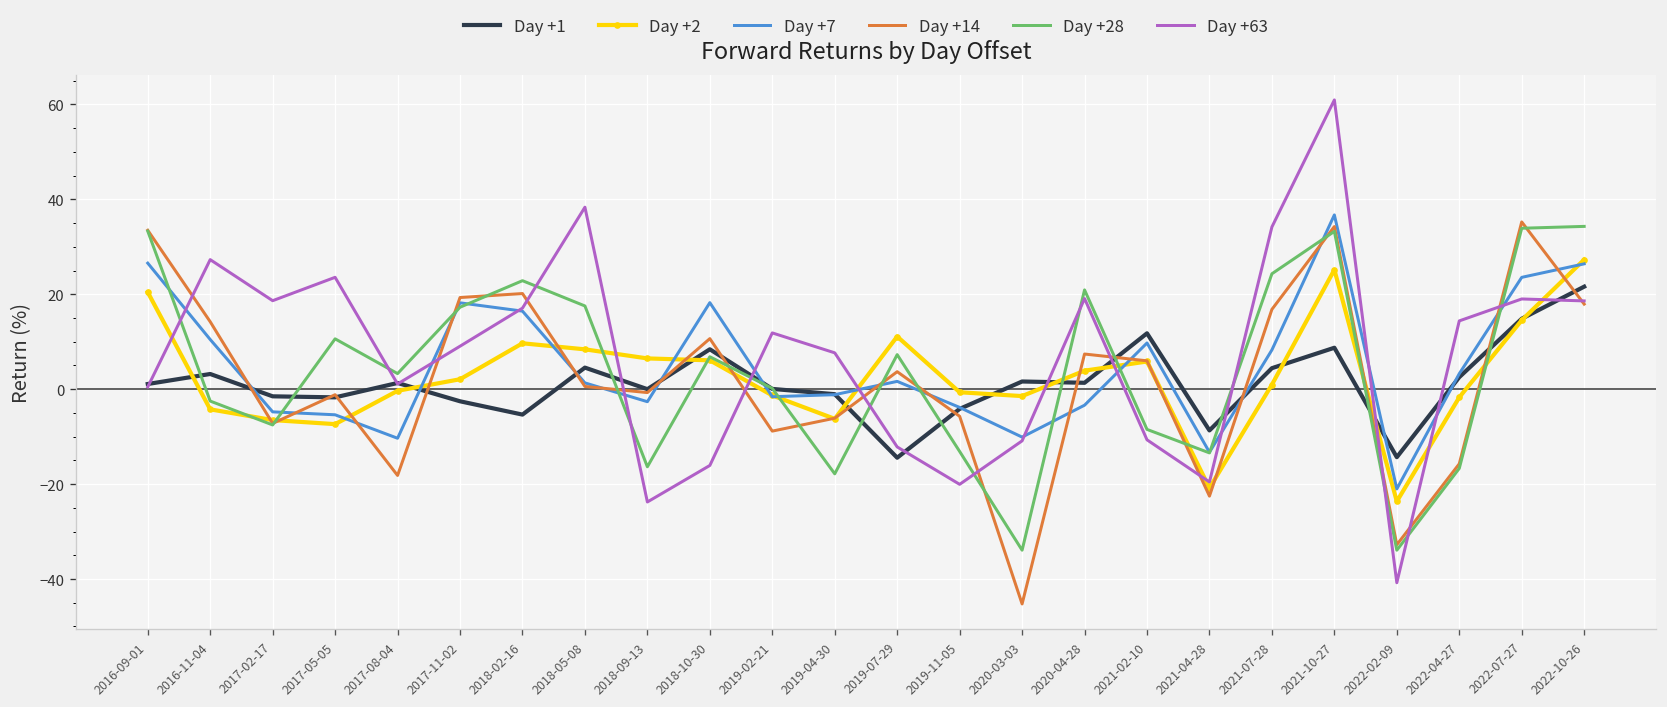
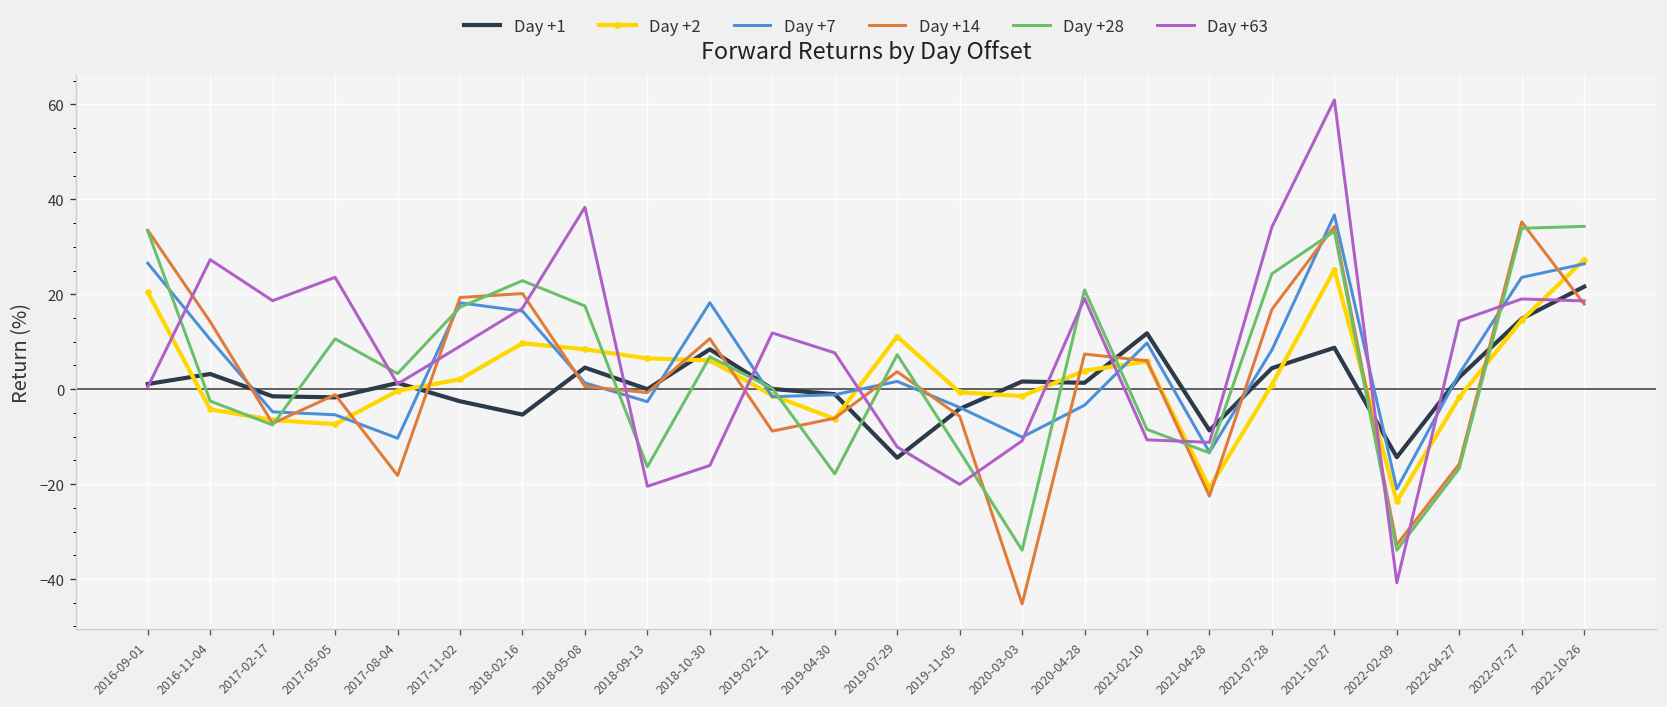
  {
    "Day +1": {
      "2016-11-04": 3,
      "2017-02-17": -2,
      "2017-11-02": -3,
      "2018-02-16": -5,
      "2018-05-08": 5,
      "2018-09-13": 0,
      "2018-10-30": 8,
      "2019-07-29": -14,
      "2020-03-03": 2,
      "2020-04-28": 1,
      "2021-02-10": 12,
      "2021-04-28": -9,
      "2021-07-28": 4,
      "2021-10-27": 9,
      "2022-02-09": -14,
      "2022-04-27": 3,
      "2022-10-26": 22
    },
    "Day +2": {
      "2016-09-01": 20,
      "2016-11-04": -4,
      "2017-02-17": -7,
      "2017-05-05": -7,
      "2017-08-04": 0,
      "2017-11-02": 2,
      "2018-02-16": 10,
      "2018-05-08": 8,
      "2018-09-13": 6,
      "2018-10-30": 6,
      "2019-07-29": 11,
      "2019-11-05": -1,
      "2020-03-03": -1,
      "2020-04-28": 4,
      "2021-04-28": -21,
      "2021-07-28": 1,
      "2021-10-27": 25,
      "2022-02-09": -24,
      "2022-04-27": -2,
      "2022-10-26": 27
    },
    "Day +7": {
      "2016-09-01": 27,
      "2016-11-04": 10,
      "2017-02-17": -5,
      "2017-05-05": -5,
      "2017-08-04": -10,
      "2017-11-02": 18,
      "2018-05-08": 1,
      "2018-09-13": -3,
      "2018-10-30": 18,
      "2019-07-29": 2,
      "2020-03-03": -10,
      "2020-04-28": -3,
      "2021-02-10": 10,
      "2021-07-28": 8,
      "2021-10-27": 37,
      "2022-02-09": -21,
      "2022-04-27": 3,
      "2022-07-27": 24,
      "2022-10-26": 26
    },
    "Day +14": {
      "2016-11-04": 14,
      "2017-08-04": -18,
      "2017-11-02": 19,
      "2018-02-16": 20,
      "2018-05-08": 1,
      "2018-09-13": -1,
      "2018-10-30": 11,
      "2019-02-21": -9,
      "2019-07-29": 4,
      "2019-11-05": -6,
      "2020-03-03": -45,
      "2020-04-28": 7,
      "2021-04-28": -23,
      "2021-07-28": 17,
      "2021-10-27": 34,
      "2022-02-09": -33,
      "2022-04-27": -16,
      "2022-07-27": 35,
      "2022-10-26": 18
    },
    "Day +28": {
      "2016-11-04": -3,
      "2017-05-05": 11,
      "2017-08-04": 3,
      "2017-11-02": 17,
      "2018-02-16": 23,
      "2018-05-08": 18,
      "2018-09-13": -16,
      "2018-10-30": 7,
      "2019-04-30": -18,
      "2019-07-29": 7,
      "2019-11-05": -13,
      "2020-03-03": -34,
      "2020-04-28": 21,
      "2021-02-10": -8,
      "2021-07-28": 24,
      "2021-10-27": 33,
      "2022-02-09": -34,
      "2022-04-27": -17,
      "2022-07-27": 34,
      "2022-10-26": 34
    },
    "Day +63": {
      "2016-11-04": 27,
      "2017-02-17": 19,
      "2017-05-05": 24,
      "2017-11-02": 9,
      "2018-05-08": 38,
-     "2018-09-13": -24,
+     "2018-09-13": -20,
      "2018-10-30": -16,
      "2019-02-21": 12,
      "2019-04-30": 8,
      "2019-07-29": -12,
      "2019-11-05": -20,
      "2020-03-03": -11,
      "2020-04-28": 19,
      "2021-02-10": -11,
-     "2021-04-28": -20,
+     "2021-04-28": -11,
      "2021-07-28": 34,
      "2021-10-27": 61,
      "2022-02-09": -41,
      "2022-04-27": 14,
      "2022-07-27": 19,
      "2022-10-26": 19
    }
  }
